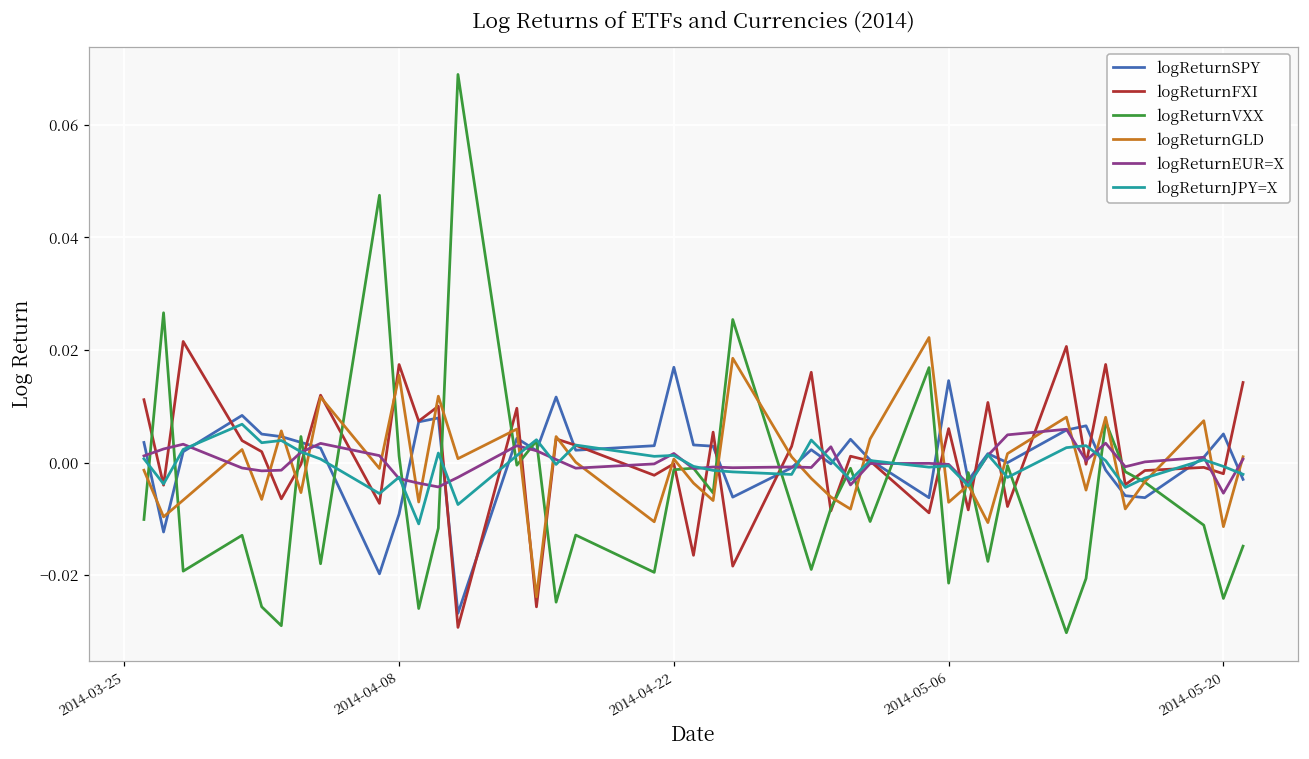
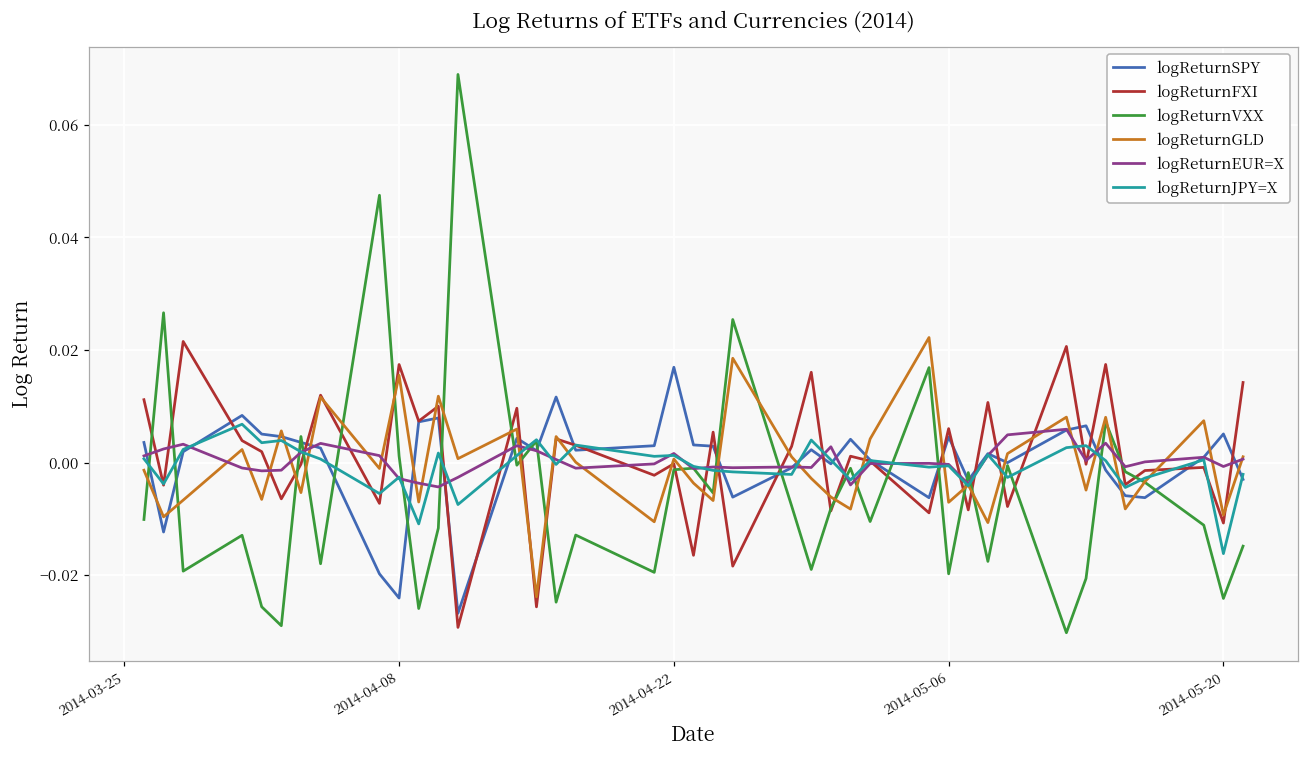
  {
    "logReturnSPY": {
-     "2014-04-08": -0.009,
+     "2014-04-08": -0.024,
      "2014-04-22": 0.017,
-     "2014-05-06": 0.015,
+     "2014-05-06": 0.005,
      "2014-05-20": 0.005
    },
    "logReturnFXI": {
      "2014-04-08": 0.017,
      "2014-04-22": 0.000,
      "2014-05-06": 0.006,
-     "2014-05-20": -0.002
+     "2014-05-20": -0.011
    },
    "logReturnVXX": {
      "2014-04-08": 0.001,
      "2014-04-22": -0.001,
-     "2014-05-06": -0.021,
+     "2014-05-06": -0.020,
      "2014-05-20": -0.024
    },
    "logReturnGLD": {
      "2014-04-08": 0.016,
      "2014-04-22": 0.001,
      "2014-05-06": -0.007,
-     "2014-05-20": -0.011
+     "2014-05-20": -0.009
    },
    "logReturnEUR=X": {
-     "2014-05-20": -0.005
+     "2014-05-20": -0.001
    },
    "logReturnJPY=X": {
-     "2014-05-20": -0.001
+     "2014-05-20": -0.016
    }
  }
